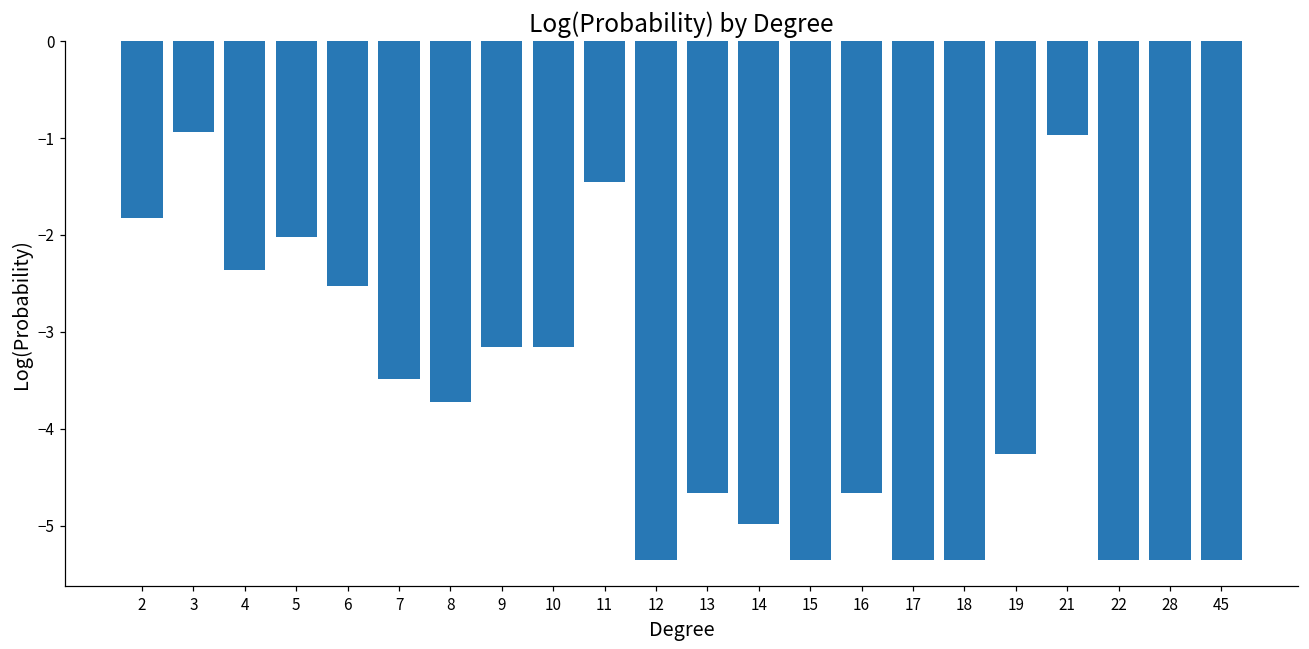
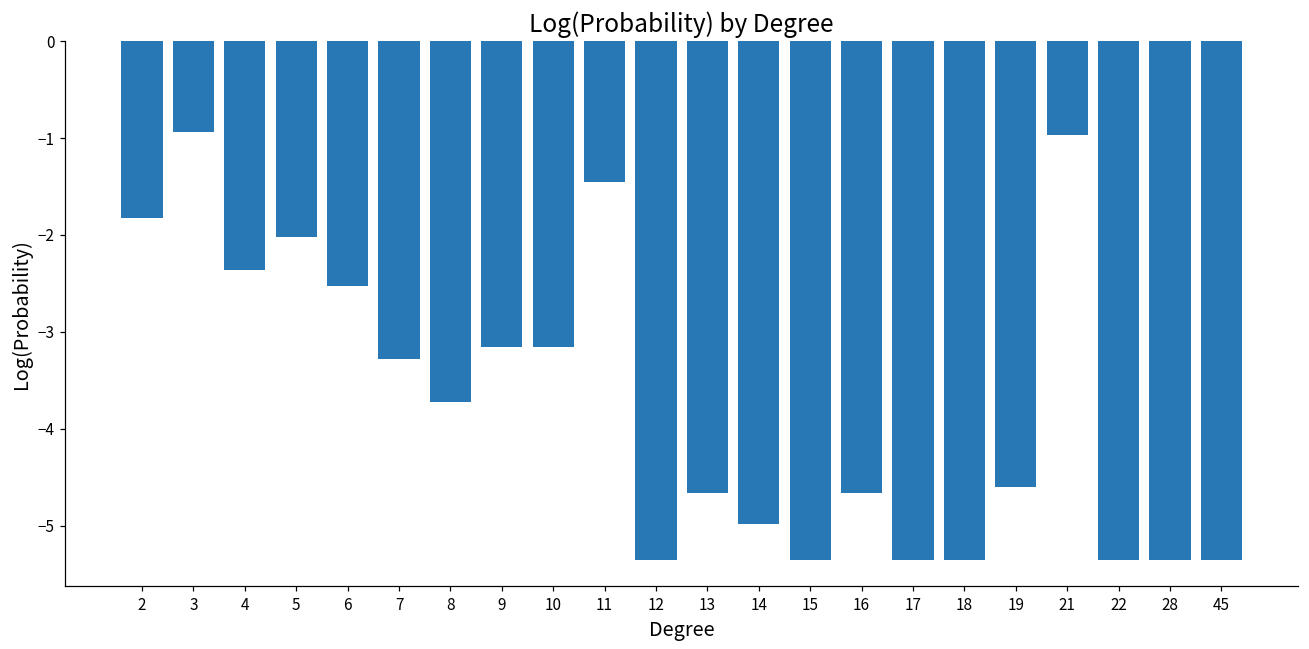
  {
    "2": -1.8,
    "3": -0.9,
    "4": -2.4,
    "5": -2.0,
    "6": -2.5,
-   "7": -3.5,
+   "7": -3.3,
    "8": -3.7,
    "9": -3.2,
    "10": -3.2,
    "11": -1.5,
    "12": -5.4,
    "13": -4.7,
    "14": -5.0,
    "15": -5.4,
    "16": -4.7,
    "17": -5.4,
    "18": -5.4,
-   "19": -4.3,
+   "19": -4.6,
    "21": -1.0,
    "22": -5.4,
    "28": -5.4,
    "45": -5.4
  }
